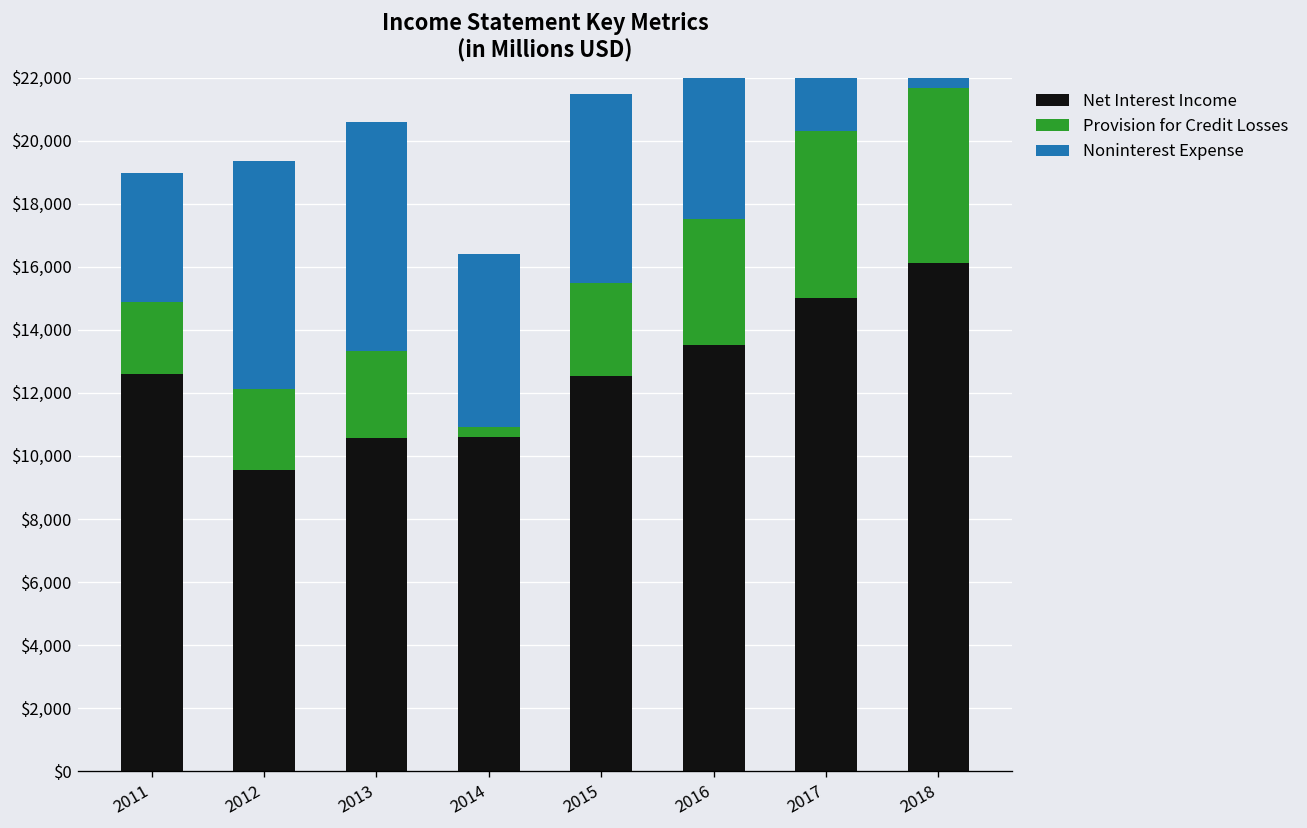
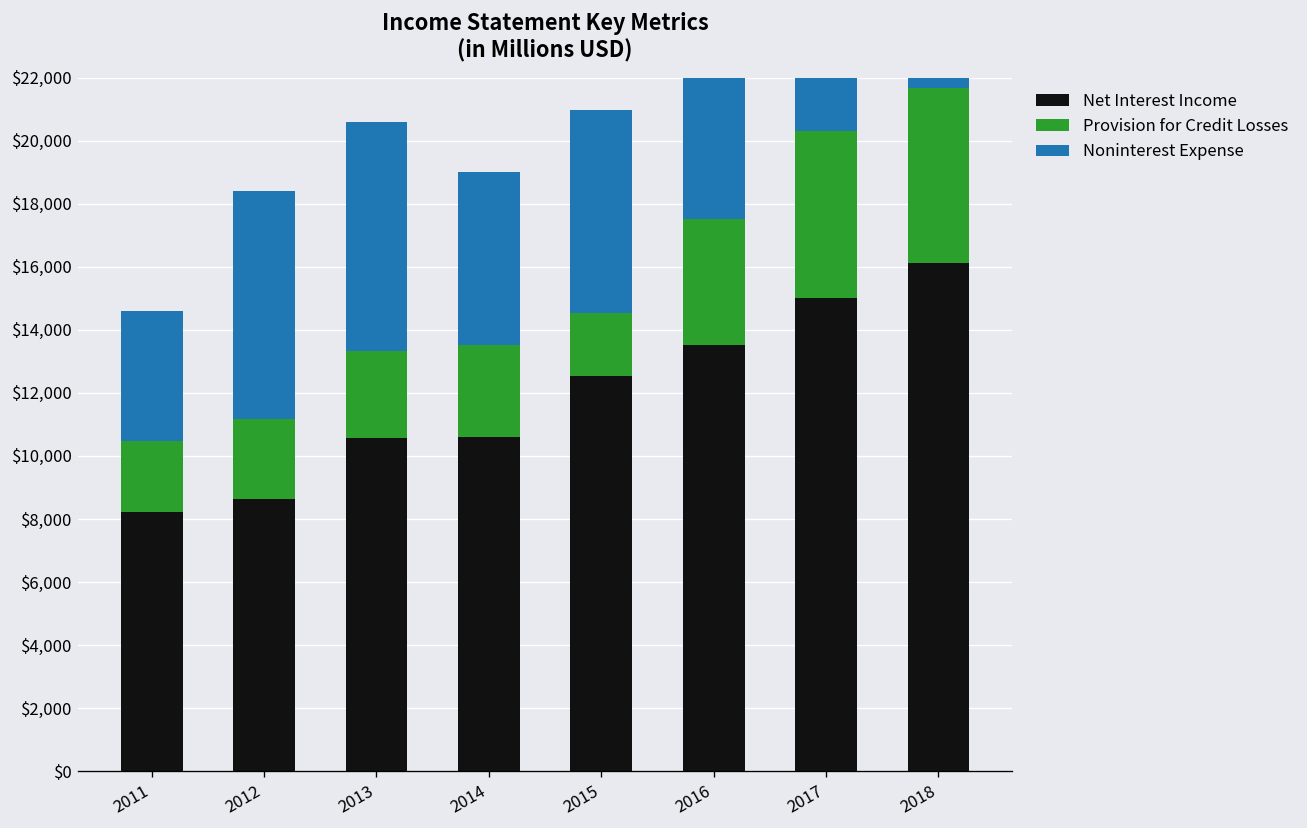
  {
    "Net Interest Income": {
-     "2011": "$12,600",
-     "2012": "$9,600",
+     "2011": "$8,200",
+     "2012": "$8,600",
      "2013": "$10,600",
      "2014": "$10,600",
      "2015": "$12,500",
      "2016": "$13,500",
      "2017": "$15,000",
      "2018": "$16,100"
    },
    "Provision for Credit Losses": {
      "2011": "$2,300",
      "2012": "$2,600",
      "2013": "$2,800",
-     "2014": "$300",
-     "2015": "$3,000",
+     "2014": "$2,900",
+     "2015": "$2,000",
      "2016": "$4,000",
      "2017": "$5,300",
      "2018": "$5,500"
    },
    "Noninterest Expense": {
      "2011": "$4,100",
      "2012": "$7,200",
      "2013": "$7,300",
      "2014": "$5,500",
-     "2015": "$6,000"
+     "2015": "$6,500"
    }
  }
